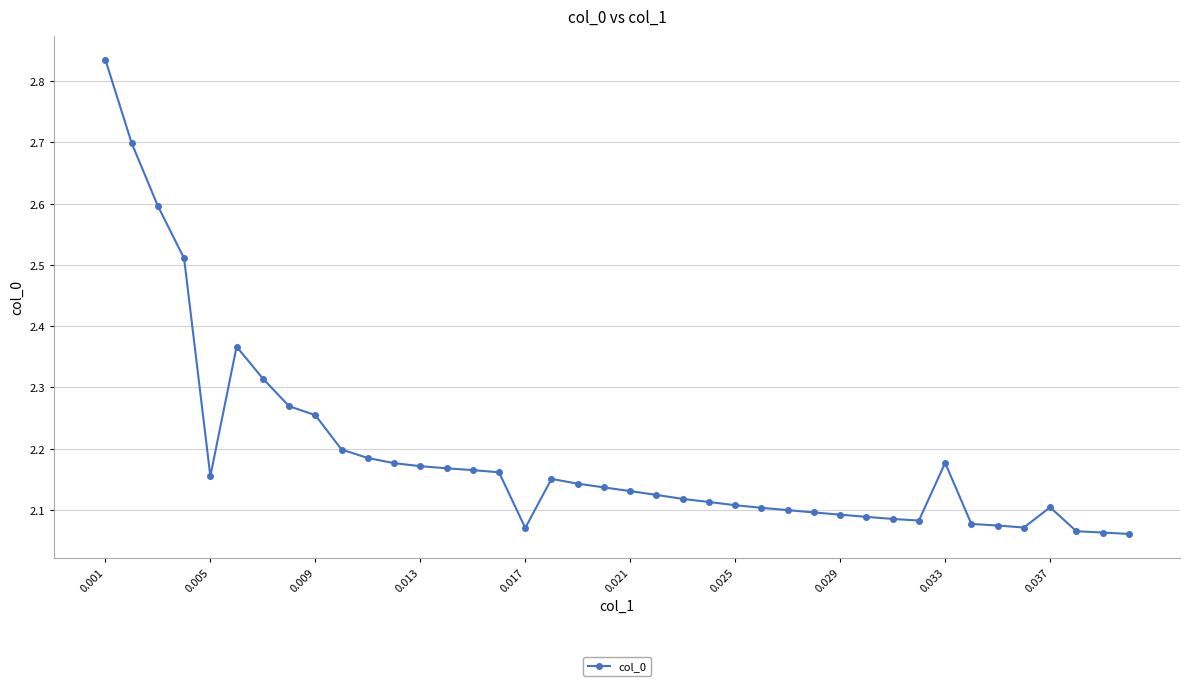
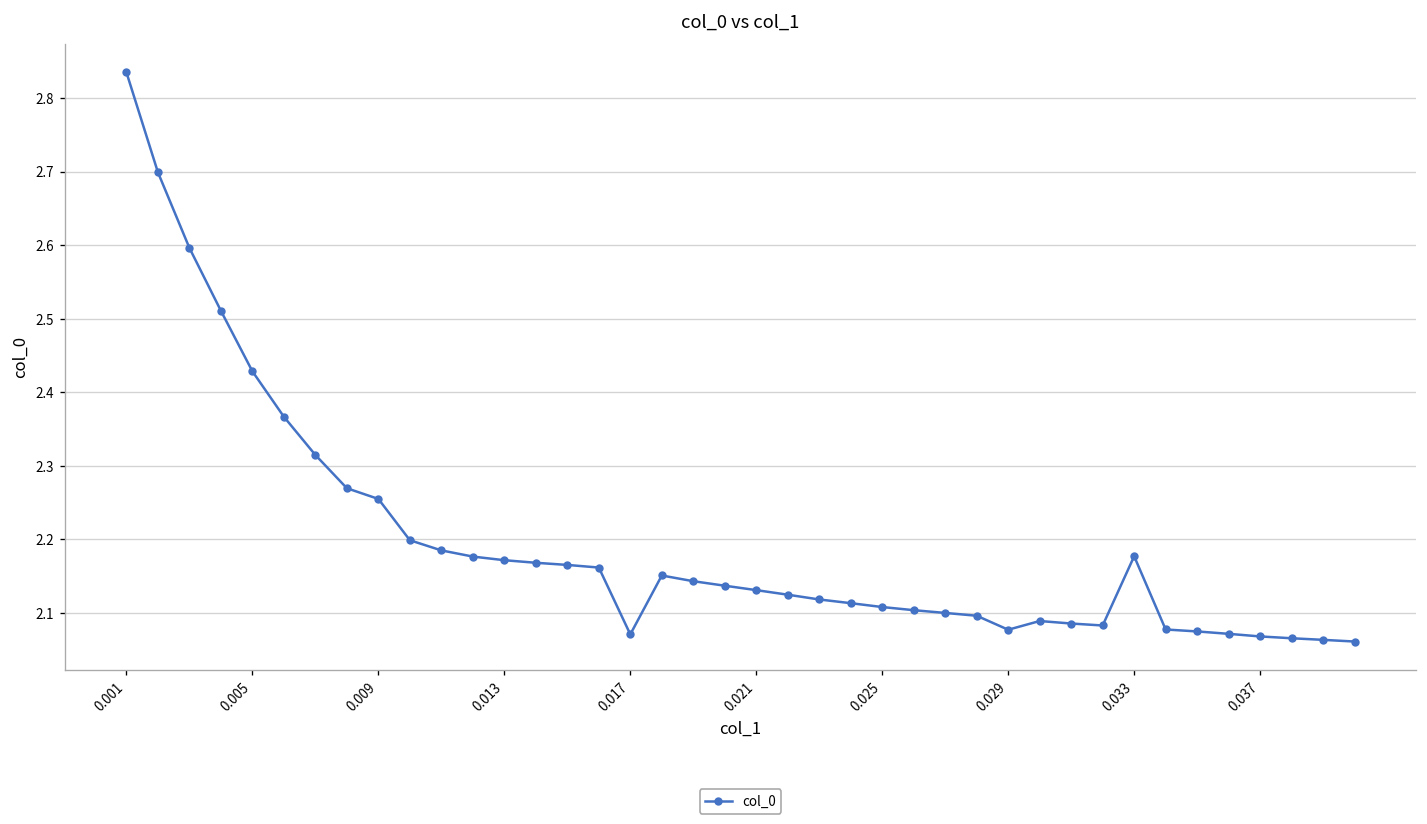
  {
    "0.001": 2.83,
-   "0.005": 2.16,
+   "0.005": 2.43,
    "0.009": 2.25,
    "0.013": 2.17,
    "0.017": 2.07,
    "0.021": 2.13,
    "0.025": 2.11,
-   "0.029": 2.09,
+   "0.029": 2.08,
    "0.033": 2.18,
-   "0.037": 2.10
+   "0.037": 2.07
  }
